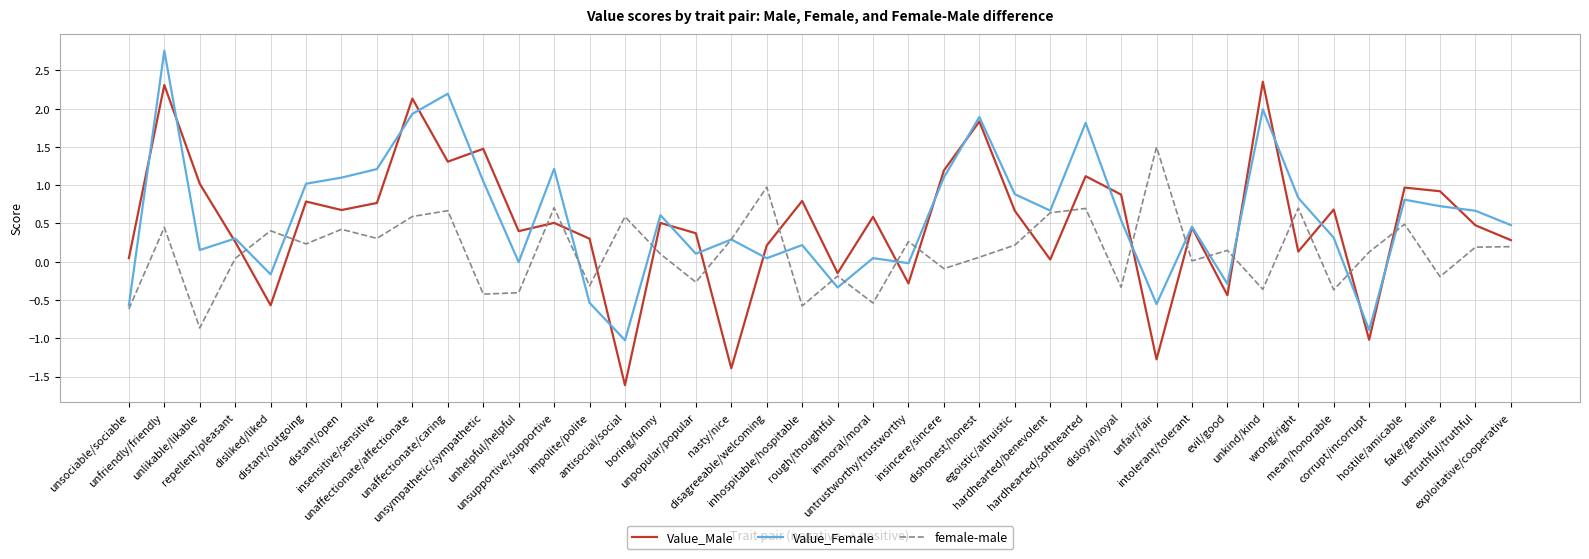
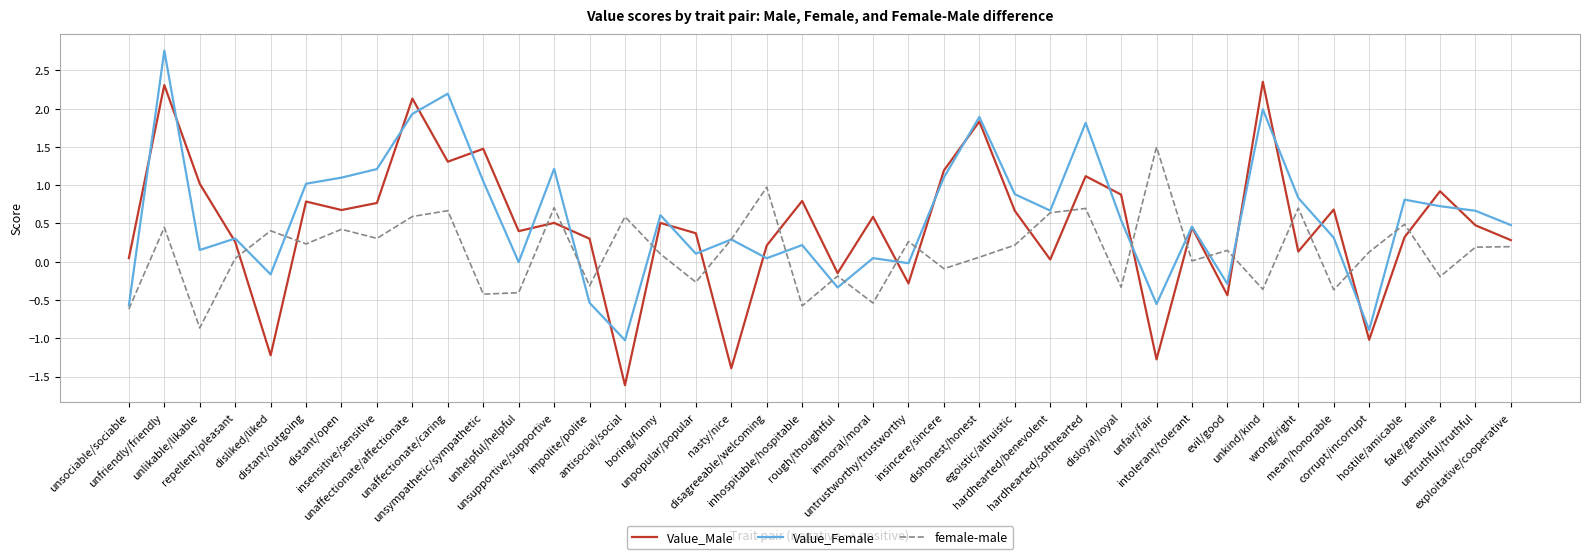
  {
    "Value_Male": {
      "unsociable/sociable": 0.0,
      "unfriendly/friendly": 2.3,
      "unlikable/likable": 1.0,
      "repellent/pleasant": 0.3,
-     "disliked/liked": -0.6,
+     "disliked/liked": -1.2,
      "distant/outgoing": 0.8,
      "distant/open": 0.7,
      "insensitive/sensitive": 0.8,
      "unaffectionate/affectionate": 2.1,
      "unaffectionate/caring": 1.3,
      "unsympathetic/sympathetic": 1.5,
      "unhelpful/helpful": 0.4,
      "unsupportive/supportive": 0.5,
      "impolite/polite": 0.3,
      "antisocial/social": -1.6,
      "boring/funny": 0.5,
      "unpopular/popular": 0.4,
      "nasty/nice": -1.4,
      "disagreeable/welcoming": 0.2,
      "inhospitable/hospitable": 0.8,
      "rough/thoughtful": -0.1,
      "immoral/moral": 0.6,
      "untrustworthy/trustworthy": -0.3,
      "insincere/sincere": 1.2,
      "dishonest/honest": 1.8,
      "egoistic/altruistic": 0.7,
      "hardhearted/benevolent": 0.0,
      "hardhearted/softhearted": 1.1,
      "disloyal/loyal": 0.9,
      "unfair/fair": -1.3,
      "evil/good": -0.4,
      "unkind/kind": 2.4,
      "wrong/right": 0.1,
      "mean/honorable": 0.7,
      "corrupt/incorrupt": -1.0,
-     "hostile/amicable": 1.0,
+     "hostile/amicable": 0.3,
      "fake/genuine": 0.9,
      "untruthful/truthful": 0.5,
      "exploitative/cooperative": 0.3
    },
    "Value_Female": {
      "unsociable/sociable": -0.6,
      "unfriendly/friendly": 2.8,
      "unlikable/likable": 0.2,
      "repellent/pleasant": 0.3,
      "disliked/liked": -0.2,
      "distant/outgoing": 1.0,
      "distant/open": 1.1,
      "insensitive/sensitive": 1.2,
      "unaffectionate/affectionate": 1.9,
      "unaffectionate/caring": 2.2,
      "unsympathetic/sympathetic": 1.1,
      "unhelpful/helpful": 0.0,
      "unsupportive/supportive": 1.2,
      "impolite/polite": -0.5,
      "antisocial/social": -1.0,
      "boring/funny": 0.6,
      "unpopular/popular": 0.1,
      "disagreeable/welcoming": 0.0,
      "inhospitable/hospitable": 0.2,
      "rough/thoughtful": -0.3,
      "immoral/moral": 0.0,
      "untrustworthy/trustworthy": 0.0,
      "insincere/sincere": 1.1,
      "dishonest/honest": 1.9,
      "egoistic/altruistic": 0.9,
      "hardhearted/softhearted": 1.8,
      "disloyal/loyal": 0.5,
      "unfair/fair": -0.6,
      "evil/good": -0.3,
      "unkind/kind": 2.0,
      "wrong/right": 0.8,
      "mean/honorable": 0.3,
      "corrupt/incorrupt": -0.9,
      "hostile/amicable": 0.8,
      "fake/genuine": 0.7,
      "untruthful/truthful": 0.7,
      "exploitative/cooperative": 0.5
    },
    "female-male": {
      "unsociable/sociable": -0.6,
      "unfriendly/friendly": 0.4,
      "unlikable/likable": -0.9,
      "repellent/pleasant": 0.0,
      "disliked/liked": 0.4,
      "distant/outgoing": 0.2,
      "distant/open": 0.4,
      "insensitive/sensitive": 0.3,
      "unaffectionate/affectionate": 0.6,
      "unaffectionate/caring": 0.7,
      "unsympathetic/sympathetic": -0.4,
      "unhelpful/helpful": -0.4,
      "unsupportive/supportive": 0.7,
      "impolite/polite": -0.3,
      "antisocial/social": 0.6,
      "boring/funny": 0.1,
      "unpopular/popular": -0.3,
      "disagreeable/welcoming": 1.0,
      "inhospitable/hospitable": -0.6,
      "rough/thoughtful": -0.2,
      "immoral/moral": -0.5,
      "untrustworthy/trustworthy": 0.3,
      "insincere/sincere": -0.1,
      "dishonest/honest": 0.1,
      "egoistic/altruistic": 0.2,
      "hardhearted/softhearted": 0.7,
      "disloyal/loyal": -0.3,
      "unfair/fair": 1.5,
      "intolerant/tolerant": 0.0,
      "evil/good": 0.1,
      "unkind/kind": -0.4,
      "wrong/right": 0.7,
      "mean/honorable": -0.4,
      "corrupt/incorrupt": 0.1,
      "hostile/amicable": 0.5,
      "fake/genuine": -0.2,
      "untruthful/truthful": 0.2,
      "exploitative/cooperative": 0.2
    }
  }
